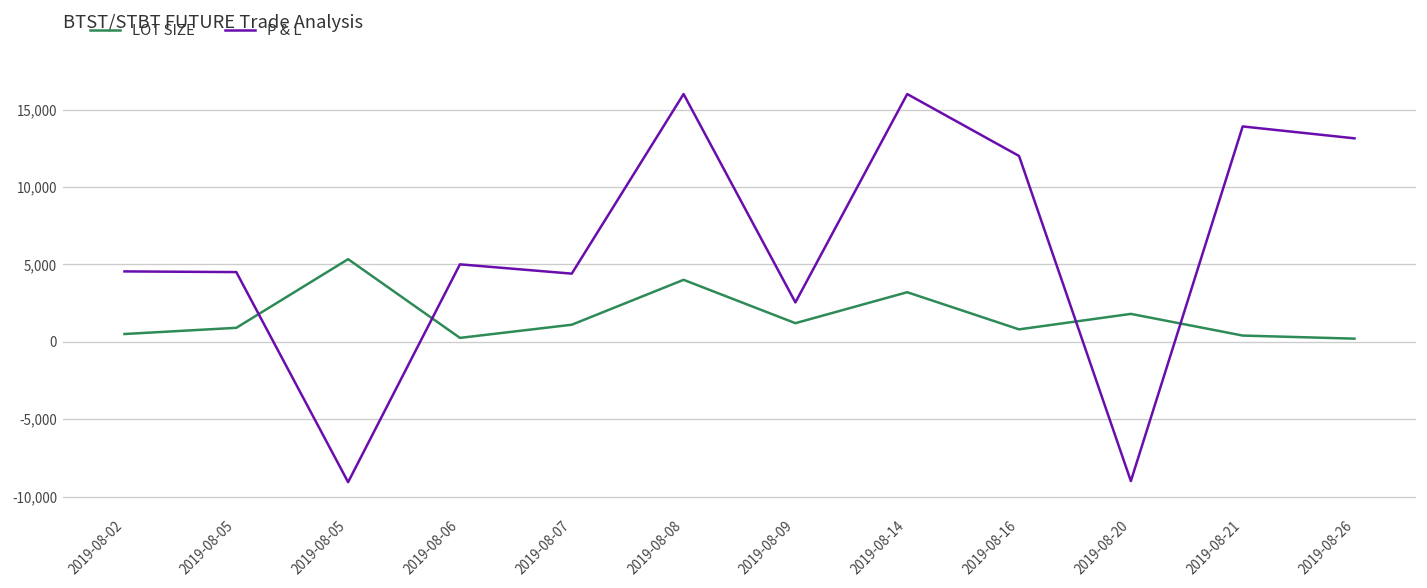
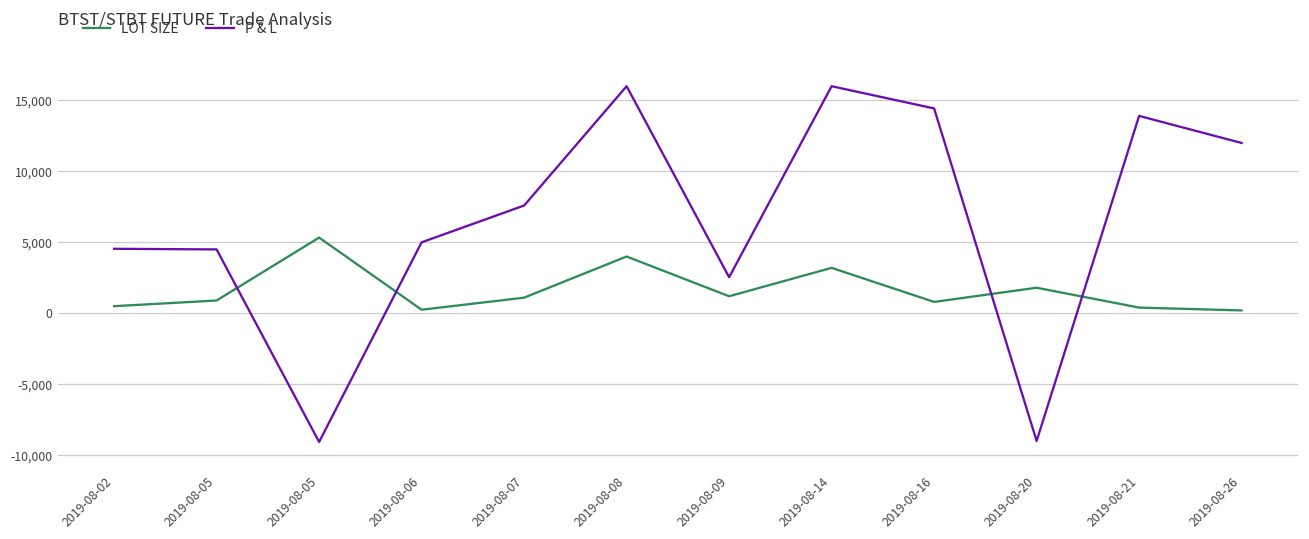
  {
    "LOT SIZE": {
      "2019-08-02": "500",
      "2019-08-06": "300",
      "2019-08-07": "1,100",
      "2019-08-08": "4,000",
      "2019-08-09": "1,200",
      "2019-08-14": "3,200",
      "2019-08-16": "800",
      "2019-08-20": "1,800",
      "2019-08-21": "400",
      "2019-08-26": "200"
    },
    "P & L": {
      "2019-08-02": "4,500",
      "2019-08-06": "5,000",
-     "2019-08-07": "4,400",
+     "2019-08-07": "7,600",
      "2019-08-08": "16,000",
      "2019-08-09": "2,500",
      "2019-08-14": "16,000",
-     "2019-08-16": "12,000",
+     "2019-08-16": "14,400",
      "2019-08-20": "-9,000",
      "2019-08-21": "13,900",
-     "2019-08-26": "13,100"
+     "2019-08-26": "12,000"
    }
  }
